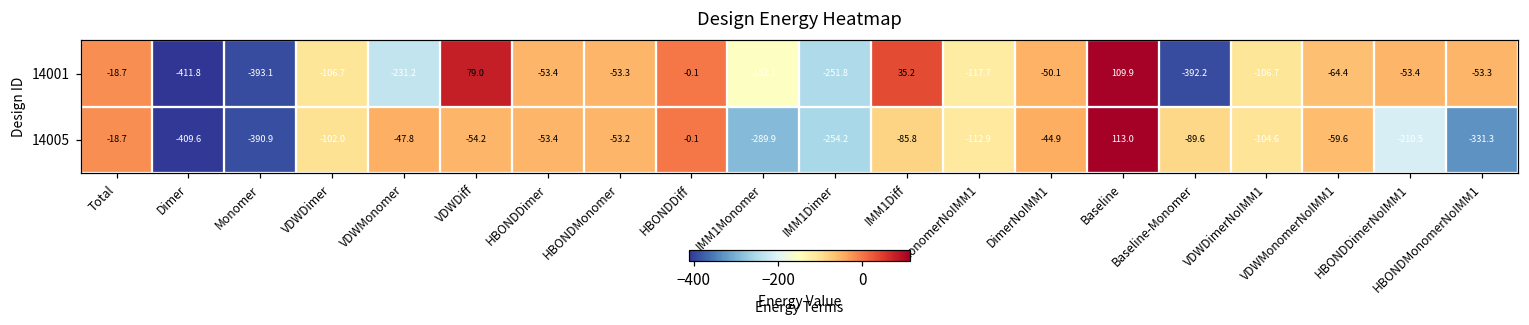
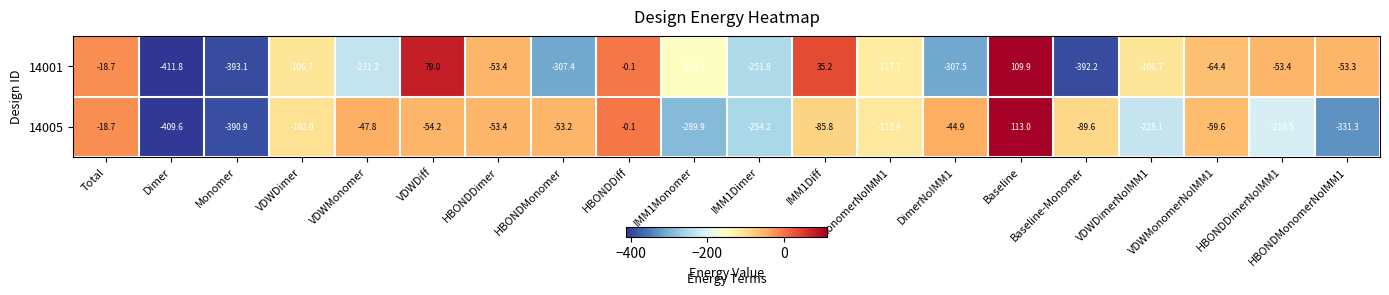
  {
    "14001": {
      "Total": -18.7,
      "Dimer": -411.8,
      "Monomer": -393.1,
      "VDWDimer": -106.7,
      "VDWMonomer": -231.2,
      "VDWDiff": 79.0,
      "HBONDDimer": -53.4,
-     "HBONDMonomer": -53.3,
+     "HBONDMonomer": -307.4,
      "HBONDDiff": -0.1,
      "IMM1Monomer": -152.1,
      "IMM1Dimer": -251.8,
      "IMM1Diff": 35.2,
      "MonomerNoIMM1": -117.7,
-     "DimerNoIMM1": -50.1,
+     "DimerNoIMM1": -307.5,
      "Baseline": 109.9,
      "Baseline-Monomer": -392.2,
      "VDWDimerNoIMM1": -106.7,
      "VDWMonomerNoIMM1": -64.4,
      "HBONDDimerNoIMM1": -53.4,
      "HBONDMonomerNoIMM1": -53.3
    },
    "14005": {
      "Total": -18.7,
      "Dimer": -409.6,
      "Monomer": -390.9,
      "VDWDimer": -102.0,
      "VDWMonomer": -47.8,
      "VDWDiff": -54.2,
      "HBONDDimer": -53.4,
      "HBONDMonomer": -53.2,
      "HBONDDiff": -0.1,
      "IMM1Monomer": -289.9,
      "IMM1Dimer": -254.2,
      "IMM1Diff": -85.8,
      "MonomerNoIMM1": -112.9,
      "DimerNoIMM1": -44.9,
      "Baseline": 113.0,
      "Baseline-Monomer": -89.6,
-     "VDWDimerNoIMM1": -104.6,
+     "VDWDimerNoIMM1": -228.1,
      "VDWMonomerNoIMM1": -59.6,
      "HBONDMonomerNoIMM1": -331.3
    }
  }
